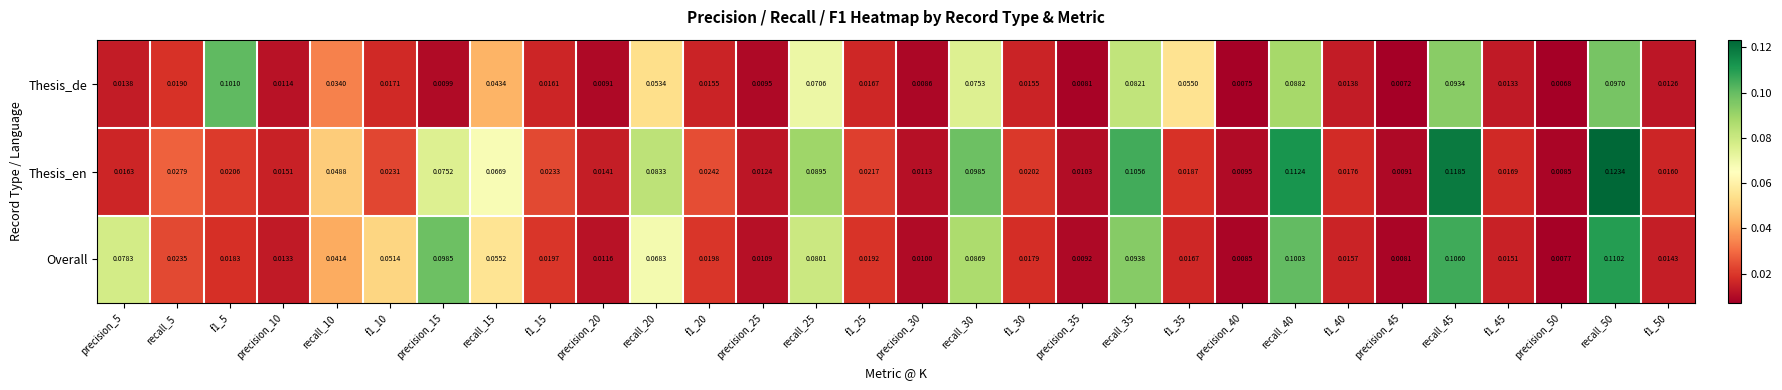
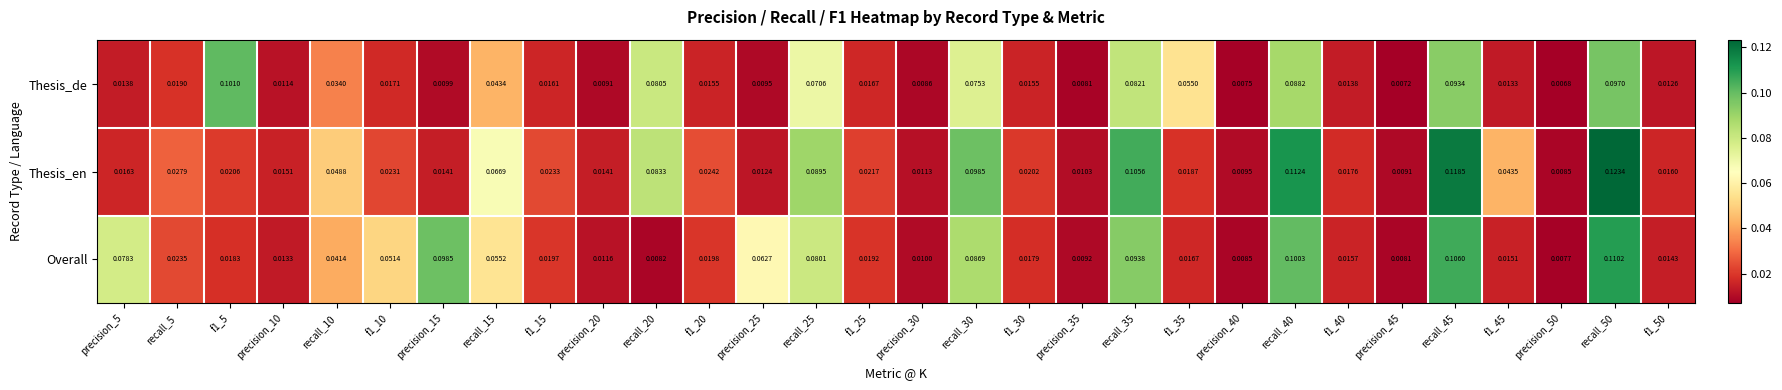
  {
    "Thesis_de": {
      "precision_5": 0.0138,
      "recall_5": 0.0190,
      "f1_5": 0.1010,
      "precision_10": 0.0114,
      "recall_10": 0.0340,
      "f1_10": 0.0171,
      "precision_15": 0.0099,
      "recall_15": 0.0434,
      "f1_15": 0.0161,
      "precision_20": 0.0091,
-     "recall_20": 0.0534,
+     "recall_20": 0.0805,
      "f1_20": 0.0155,
      "precision_25": 0.0095,
      "recall_25": 0.0706,
      "f1_25": 0.0167,
      "precision_30": 0.0086,
      "recall_30": 0.0753,
      "f1_30": 0.0155,
      "precision_35": 0.0081,
      "recall_35": 0.0821,
      "f1_35": 0.0550,
      "precision_40": 0.0075,
      "recall_40": 0.0882,
      "f1_40": 0.0138,
      "precision_45": 0.0072,
      "recall_45": 0.0934,
      "f1_45": 0.0133,
      "precision_50": 0.0068,
      "recall_50": 0.0970,
      "f1_50": 0.0126
    },
    "Thesis_en": {
      "precision_5": 0.0163,
      "recall_5": 0.0279,
      "f1_5": 0.0206,
      "precision_10": 0.0151,
      "recall_10": 0.0488,
      "f1_10": 0.0231,
-     "precision_15": 0.0752,
+     "precision_15": 0.0141,
      "recall_15": 0.0669,
      "f1_15": 0.0233,
      "precision_20": 0.0141,
      "recall_20": 0.0833,
      "f1_20": 0.0242,
      "precision_25": 0.0124,
      "recall_25": 0.0895,
      "f1_25": 0.0217,
      "precision_30": 0.0113,
      "recall_30": 0.0985,
      "f1_30": 0.0202,
      "precision_35": 0.0103,
      "recall_35": 0.1056,
      "f1_35": 0.0187,
      "precision_40": 0.0095,
      "recall_40": 0.1124,
      "f1_40": 0.0176,
      "precision_45": 0.0091,
      "recall_45": 0.1185,
-     "f1_45": 0.0169,
+     "f1_45": 0.0435,
      "precision_50": 0.0085,
      "recall_50": 0.1234,
      "f1_50": 0.0160
    },
    "Overall": {
      "precision_5": 0.0783,
      "recall_5": 0.0235,
      "f1_5": 0.0183,
      "precision_10": 0.0133,
      "recall_10": 0.0414,
      "f1_10": 0.0514,
      "precision_15": 0.0985,
      "recall_15": 0.0552,
      "f1_15": 0.0197,
      "precision_20": 0.0116,
-     "recall_20": 0.0683,
+     "recall_20": 0.0082,
      "f1_20": 0.0198,
-     "precision_25": 0.0109,
+     "precision_25": 0.0627,
      "recall_25": 0.0801,
      "f1_25": 0.0192,
      "precision_30": 0.0100,
      "recall_30": 0.0869,
      "f1_30": 0.0179,
      "precision_35": 0.0092,
      "recall_35": 0.0938,
      "f1_35": 0.0167,
      "precision_40": 0.0085,
      "recall_40": 0.1003,
      "f1_40": 0.0157,
      "precision_45": 0.0081,
      "recall_45": 0.1060,
      "f1_45": 0.0151,
      "precision_50": 0.0077,
      "recall_50": 0.1102,
      "f1_50": 0.0143
    }
  }
